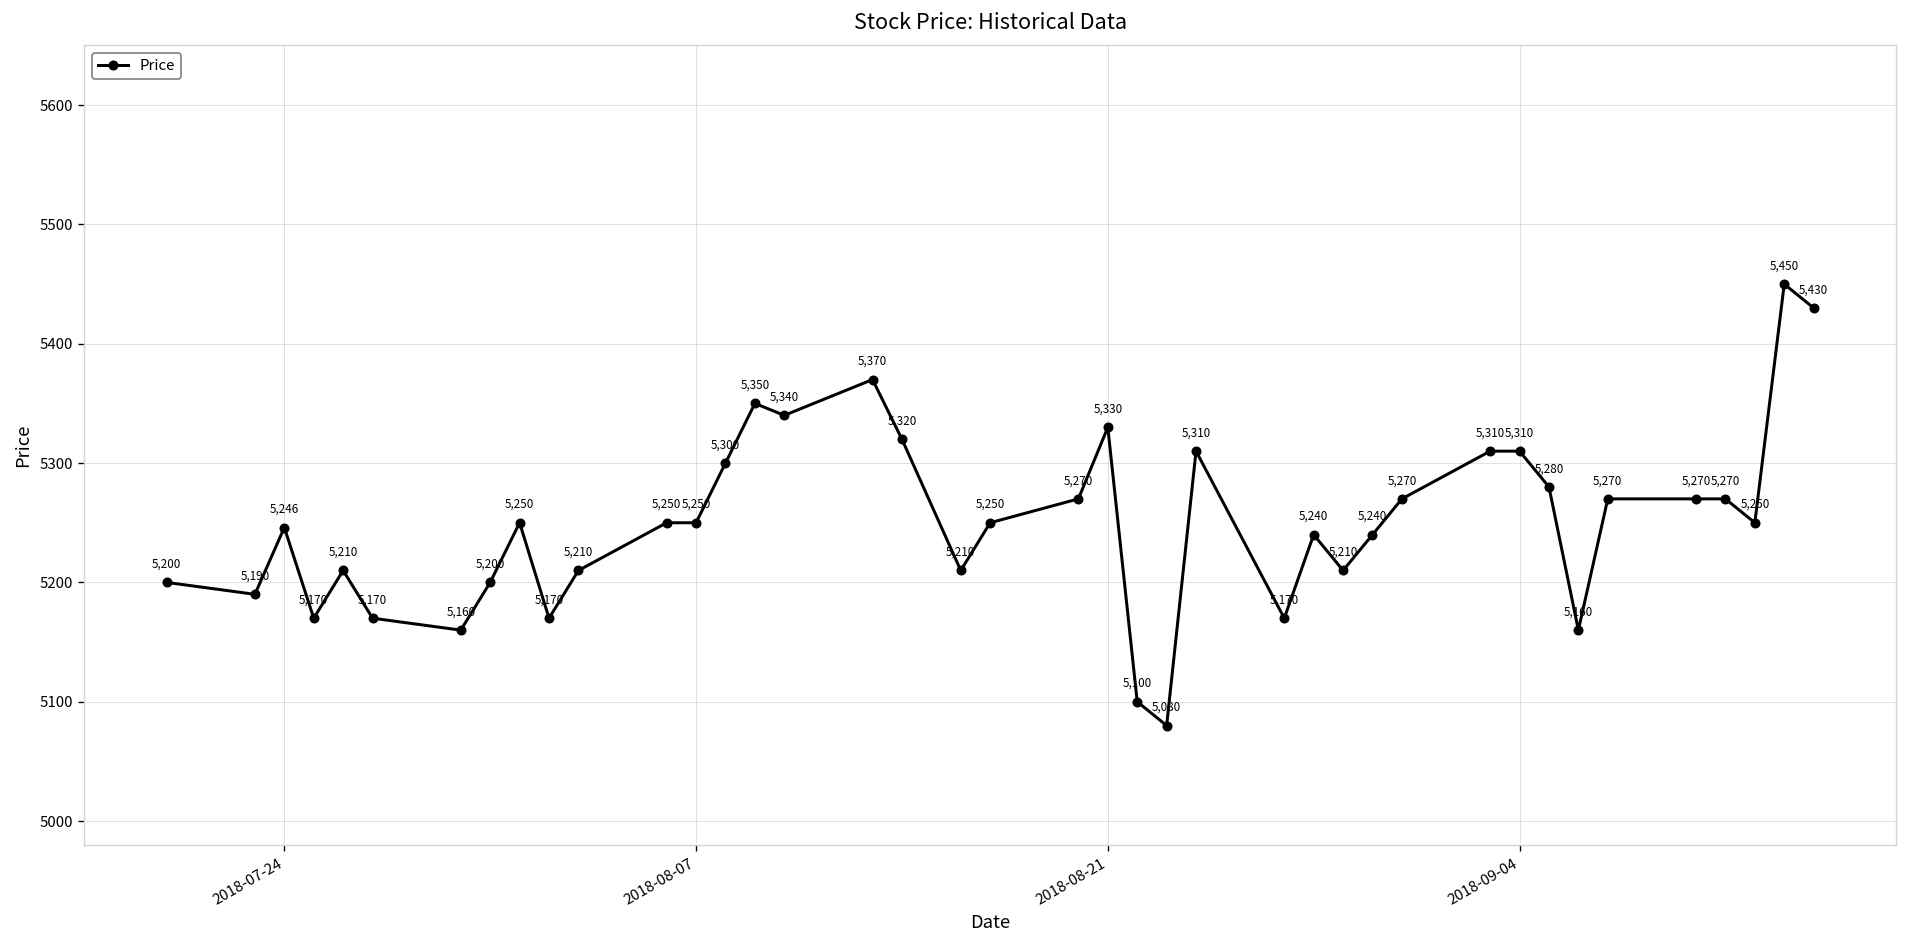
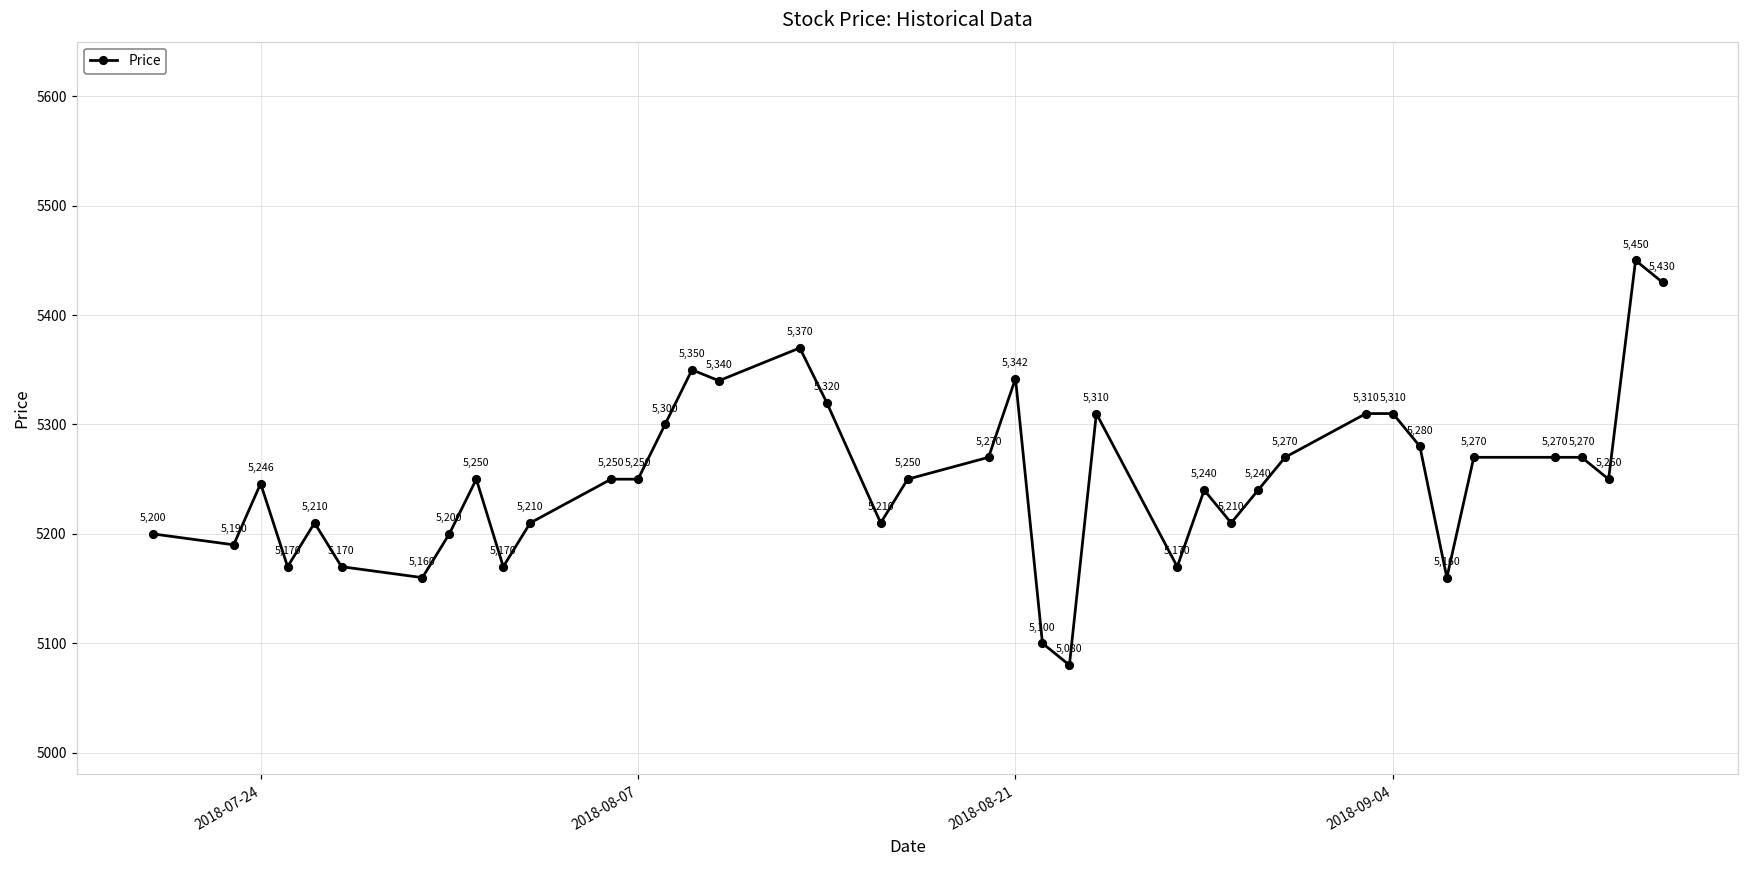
  {
    "2018-07-24": "5,246",
    "2018-08-07": "5,250",
-   "2018-08-21": "5,330",
+   "2018-08-21": "5,342",
    "2018-09-04": "5,310"
  }
